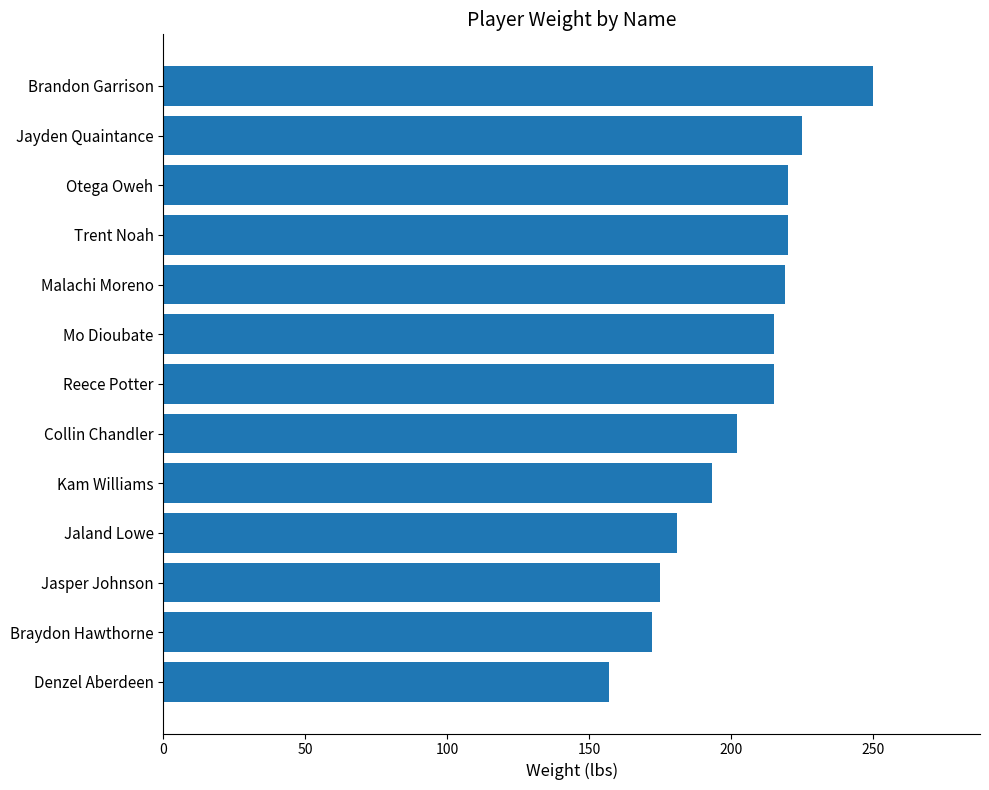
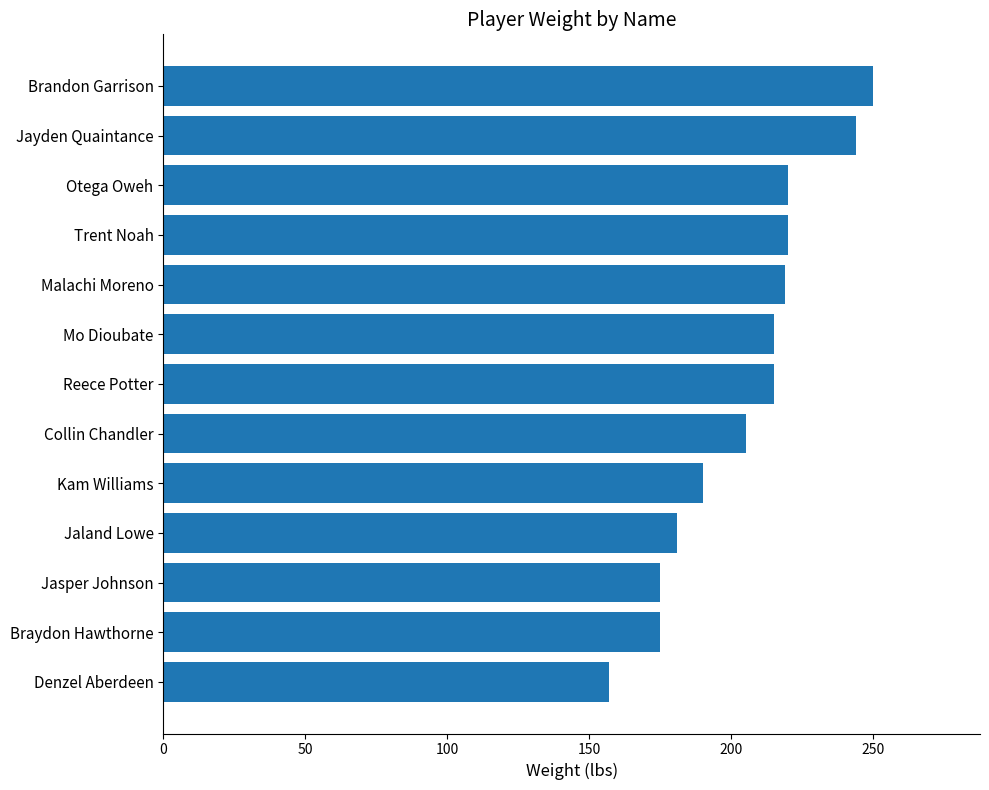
  {
    "Brandon Garrison": 250,
-   "Jayden Quaintance": 225,
+   "Jayden Quaintance": 244,
    "Otega Oweh": 220,
    "Trent Noah": 220,
    "Malachi Moreno": 219,
    "Mo Dioubate": 215,
    "Reece Potter": 215,
-   "Collin Chandler": 202,
-   "Kam Williams": 193,
+   "Collin Chandler": 205,
+   "Kam Williams": 190,
    "Jaland Lowe": 181,
    "Jasper Johnson": 175,
-   "Braydon Hawthorne": 172,
+   "Braydon Hawthorne": 175,
    "Denzel Aberdeen": 157
  }
